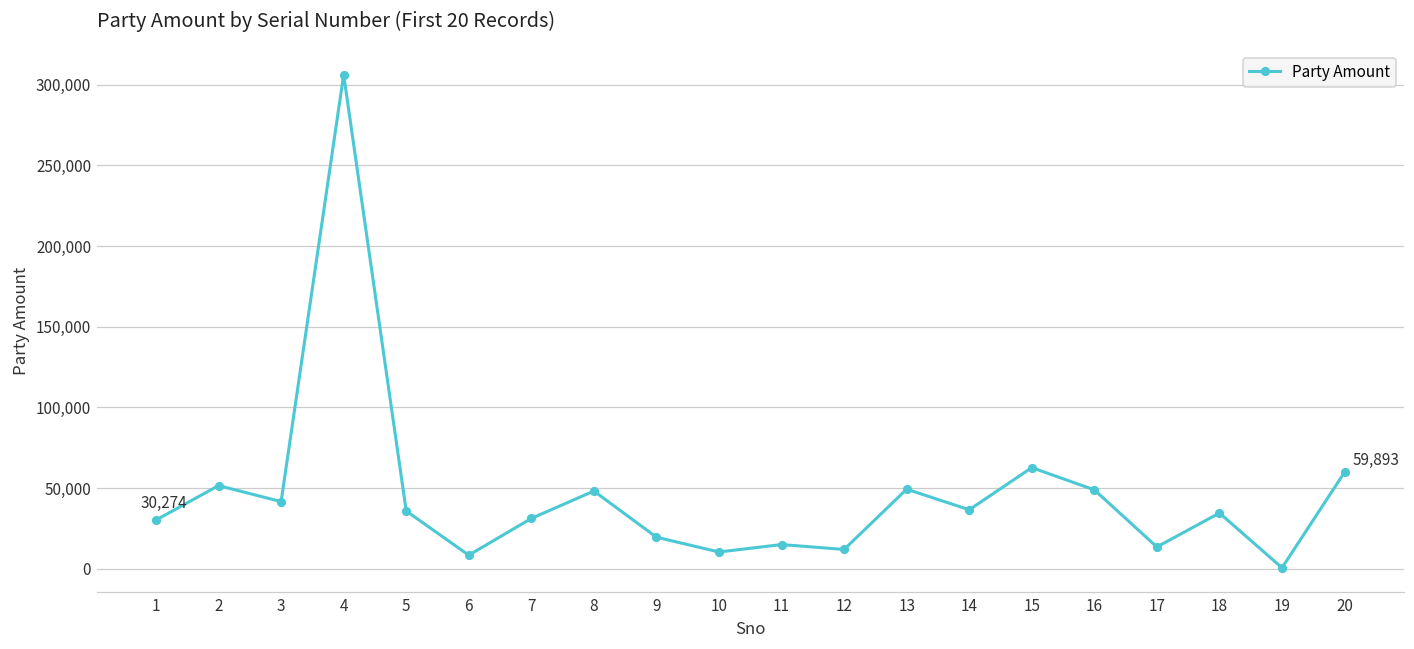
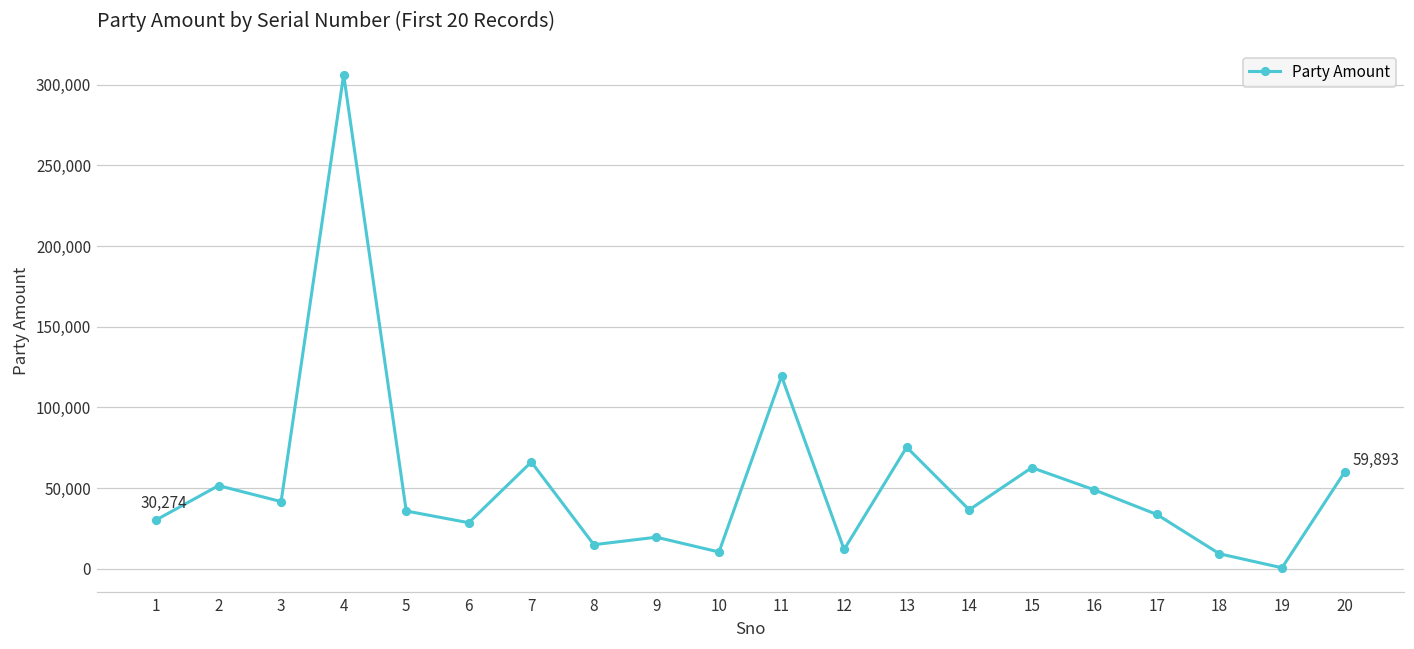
  {
    "2": "52,000",
    "3": "42,000",
    "4": "306,000",
    "5": "36,000",
-   "6": "8,000",
-   "7": "31,000",
-   "8": "48,000",
+   "6": "29,000",
+   "7": "66,000",
+   "8": "15,000",
    "9": "20,000",
    "10": "10,000",
-   "11": "15,000",
+   "11": "119,000",
    "12": "12,000",
-   "13": "49,000",
+   "13": "75,000",
    "14": "37,000",
    "15": "63,000",
    "16": "49,000",
-   "17": "14,000",
-   "18": "35,000",
+   "17": "34,000",
+   "18": "9,000",
    "19": "1,000"
  }
